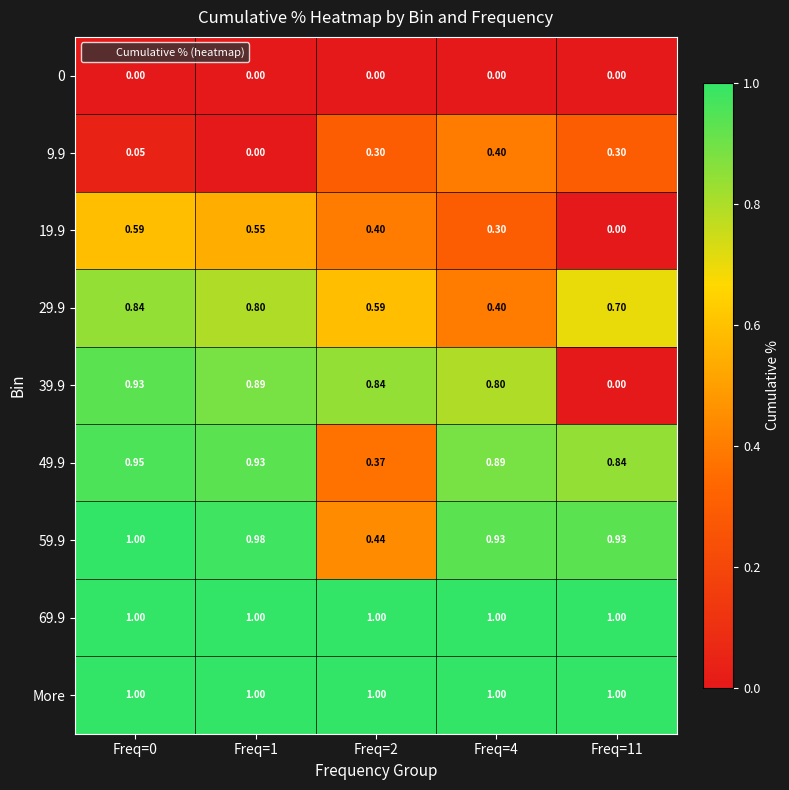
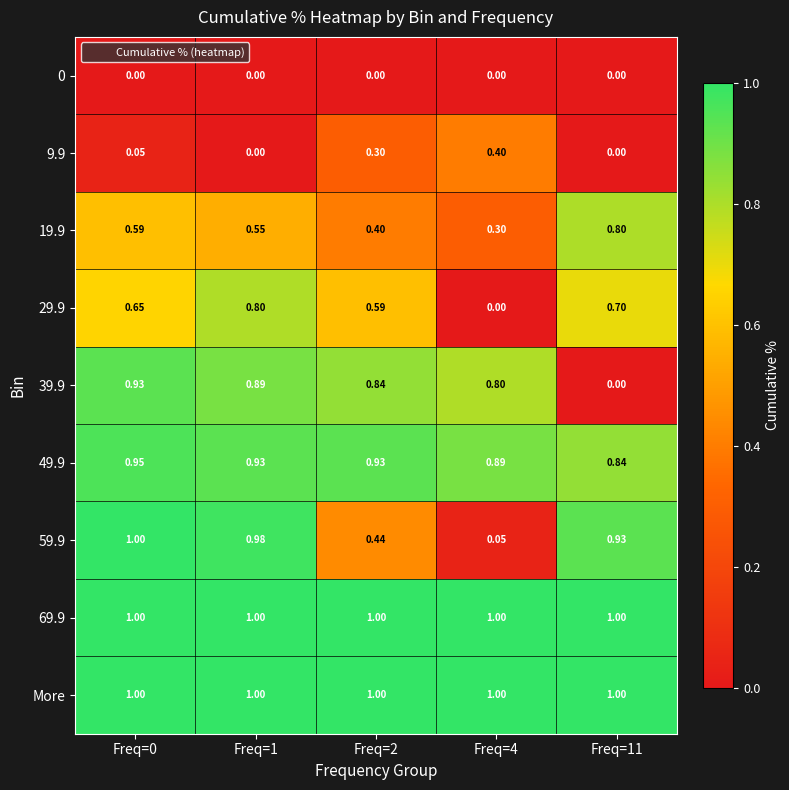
  {
    "0": {
      "Freq=0": 0.00,
      "Freq=1": 0.00,
      "Freq=2": 0.00,
      "Freq=4": 0.00,
      "Freq=11": 0.00
    },
    "9.9": {
      "Freq=0": 0.05,
      "Freq=1": 0.00,
      "Freq=2": 0.30,
      "Freq=4": 0.40,
-     "Freq=11": 0.30
+     "Freq=11": 0.00
    },
    "19.9": {
      "Freq=0": 0.59,
      "Freq=1": 0.55,
      "Freq=2": 0.40,
      "Freq=4": 0.30,
-     "Freq=11": 0.00
+     "Freq=11": 0.80
    },
    "29.9": {
-     "Freq=0": 0.84,
+     "Freq=0": 0.65,
      "Freq=1": 0.80,
      "Freq=2": 0.59,
-     "Freq=4": 0.40,
+     "Freq=4": 0.00,
      "Freq=11": 0.70
    },
    "39.9": {
      "Freq=0": 0.93,
      "Freq=1": 0.89,
      "Freq=2": 0.84,
      "Freq=4": 0.80,
      "Freq=11": 0.00
    },
    "49.9": {
      "Freq=0": 0.95,
      "Freq=1": 0.93,
-     "Freq=2": 0.37,
+     "Freq=2": 0.93,
      "Freq=4": 0.89,
      "Freq=11": 0.84
    },
    "59.9": {
      "Freq=0": 1.00,
      "Freq=1": 0.98,
      "Freq=2": 0.44,
-     "Freq=4": 0.93,
+     "Freq=4": 0.05,
      "Freq=11": 0.93
    },
    "69.9": {
      "Freq=0": 1.00,
      "Freq=1": 1.00,
      "Freq=2": 1.00,
      "Freq=4": 1.00,
      "Freq=11": 1.00
    },
    "More": {
      "Freq=0": 1.00,
      "Freq=1": 1.00,
      "Freq=2": 1.00,
      "Freq=4": 1.00,
      "Freq=11": 1.00
    }
  }
